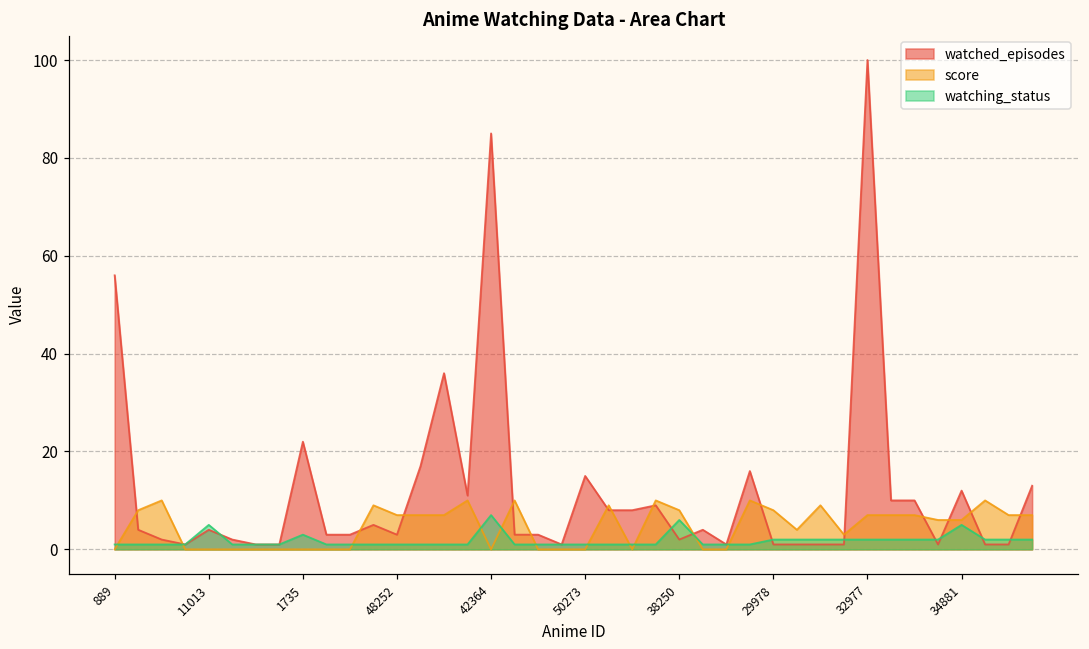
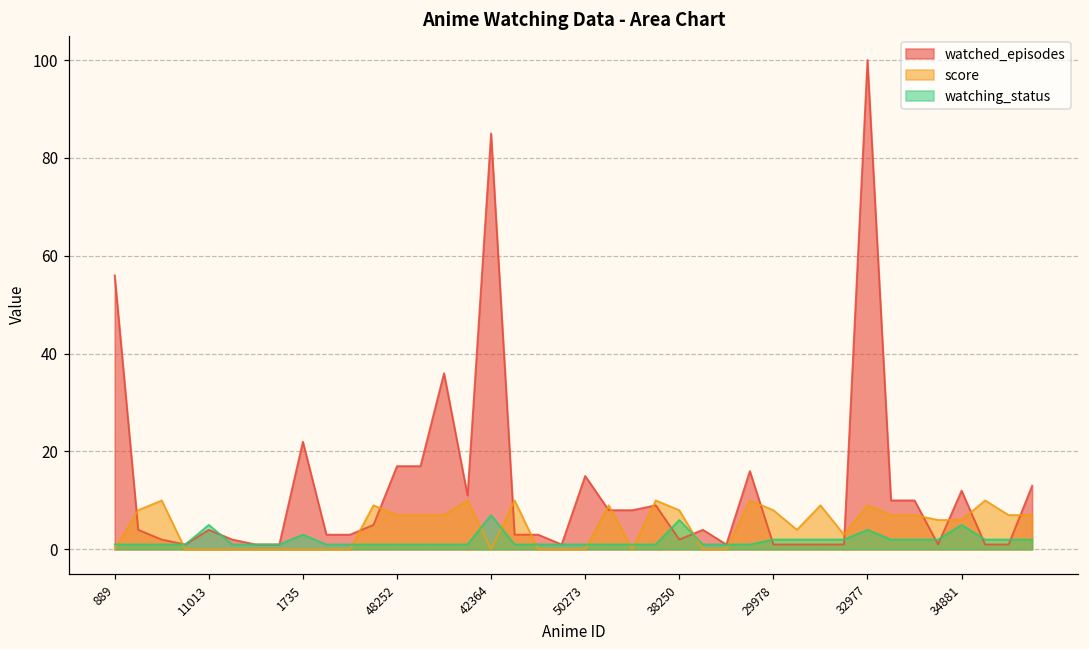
  {
    "watched_episodes": {
      "889": 56,
      "11013": 4,
      "1735": 22,
-     "48252": 3,
+     "48252": 17,
      "42364": 85,
      "50273": 15,
      "38250": 2,
      "29978": 1,
      "32977": 100,
      "34881": 12
    },
    "score": {
      "889": 0,
      "11013": 0,
      "1735": 0,
      "48252": 7,
      "42364": 0,
      "50273": 0,
      "38250": 8,
      "29978": 8,
-     "32977": 7,
+     "32977": 9,
      "34881": 6
    },
    "watching_status": {
      "889": 1,
      "11013": 5,
      "1735": 3,
      "48252": 1,
      "42364": 7,
      "50273": 1,
      "38250": 6,
      "29978": 2,
-     "32977": 2,
+     "32977": 4,
      "34881": 5
    }
  }
